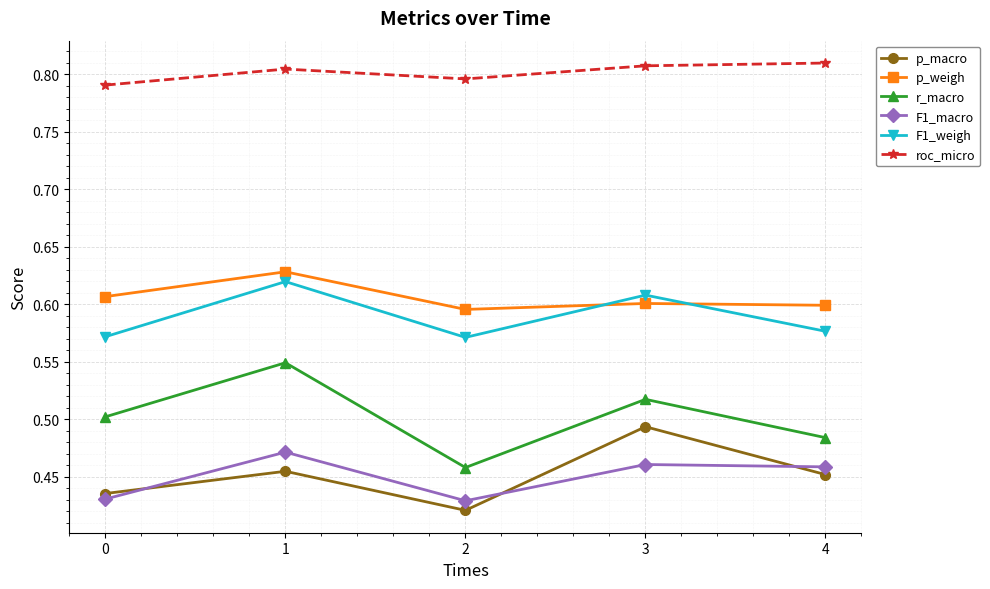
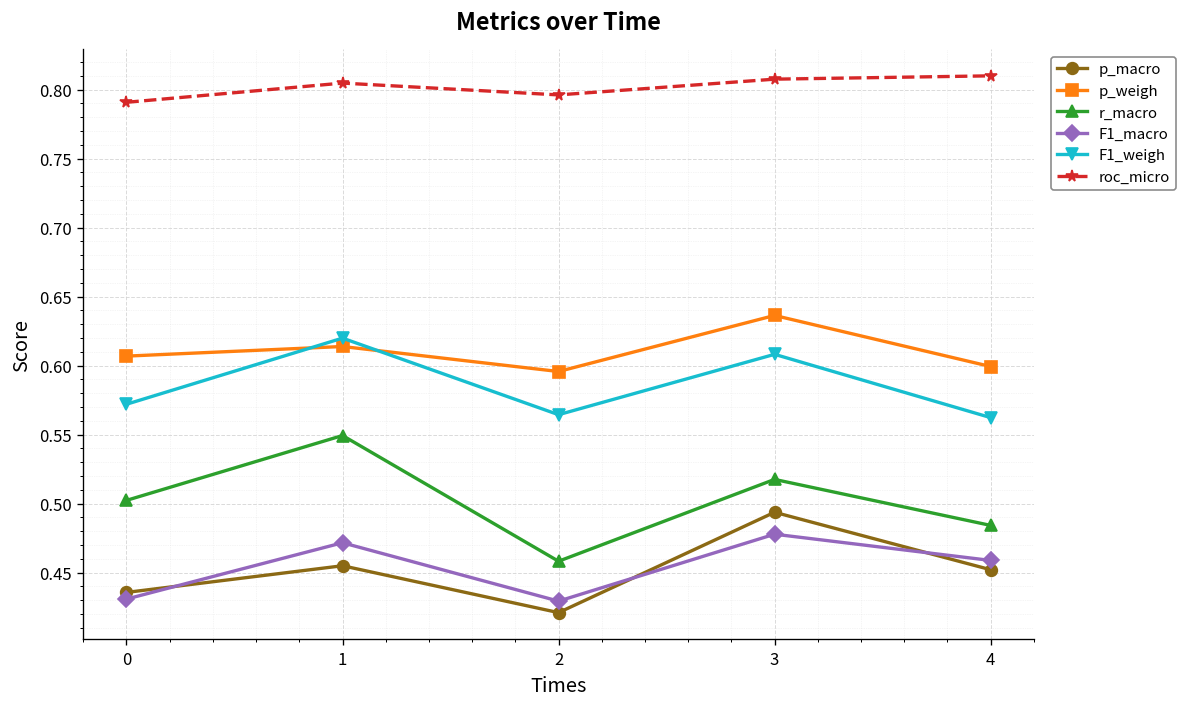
  {
    "p_macro": {
      "0": 0.436,
      "1": 0.455,
      "2": 0.421,
      "3": 0.494,
      "4": 0.452
    },
    "p_weigh": {
      "0": 0.607,
-     "1": 0.628,
+     "1": 0.614,
      "2": 0.596,
-     "3": 0.601,
+     "3": 0.636,
      "4": 0.599
    },
    "r_macro": {
      "0": 0.502,
      "1": 0.549,
      "2": 0.458,
      "3": 0.517,
      "4": 0.484
    },
    "F1_macro": {
      "0": 0.431,
      "1": 0.472,
      "2": 0.429,
-     "3": 0.461,
+     "3": 0.478,
      "4": 0.459
    },
    "F1_weigh": {
      "0": 0.572,
      "1": 0.620,
-     "2": 0.571,
+     "2": 0.564,
      "3": 0.608,
-     "4": 0.577
+     "4": 0.562
    },
    "roc_micro": {
      "0": 0.791,
      "1": 0.805,
      "2": 0.796,
      "3": 0.808,
      "4": 0.810
    }
  }
